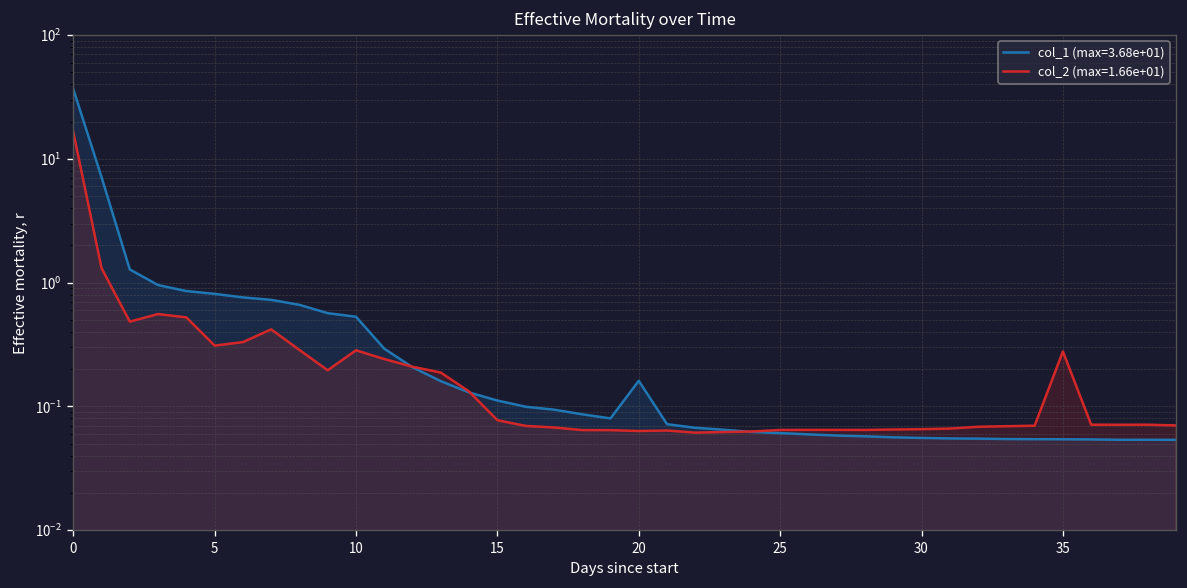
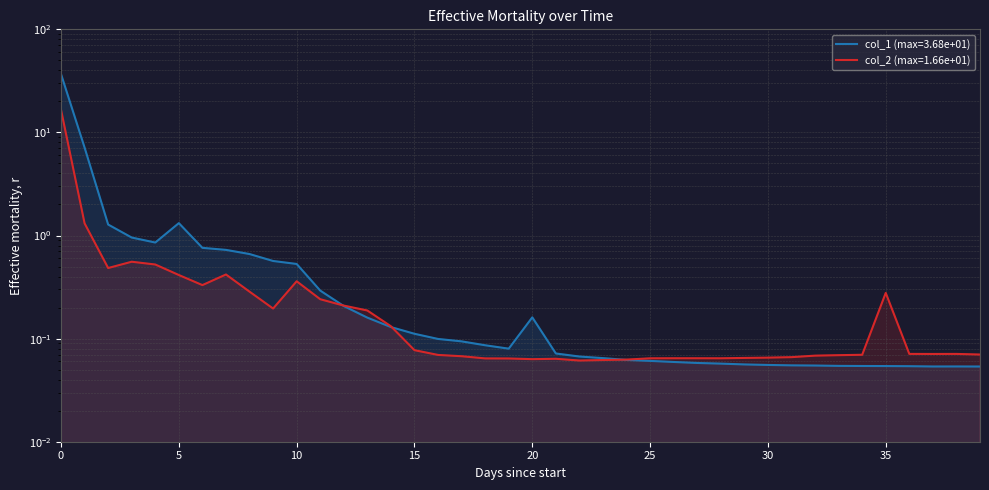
  {
    "col_1 (max=3.68e+01)": {
      "0": 37,
-     "5": 0.8,
+     "5": 1.3,
      "10": 0.5,
      "15": 0.11,
      "20": 0.16,
      "25": 0.06,
      "30": 0.06,
      "35": 0.05
    },
    "col_2 (max=1.66e+01)": {
      "0": 17,
-     "5": 0.31,
-     "10": 0.28,
+     "5": 0.41,
+     "10": 0.36,
      "15": 0.08,
      "20": 0.06,
      "25": 0.06,
      "30": 0.07,
      "35": 0.28
    }
  }
